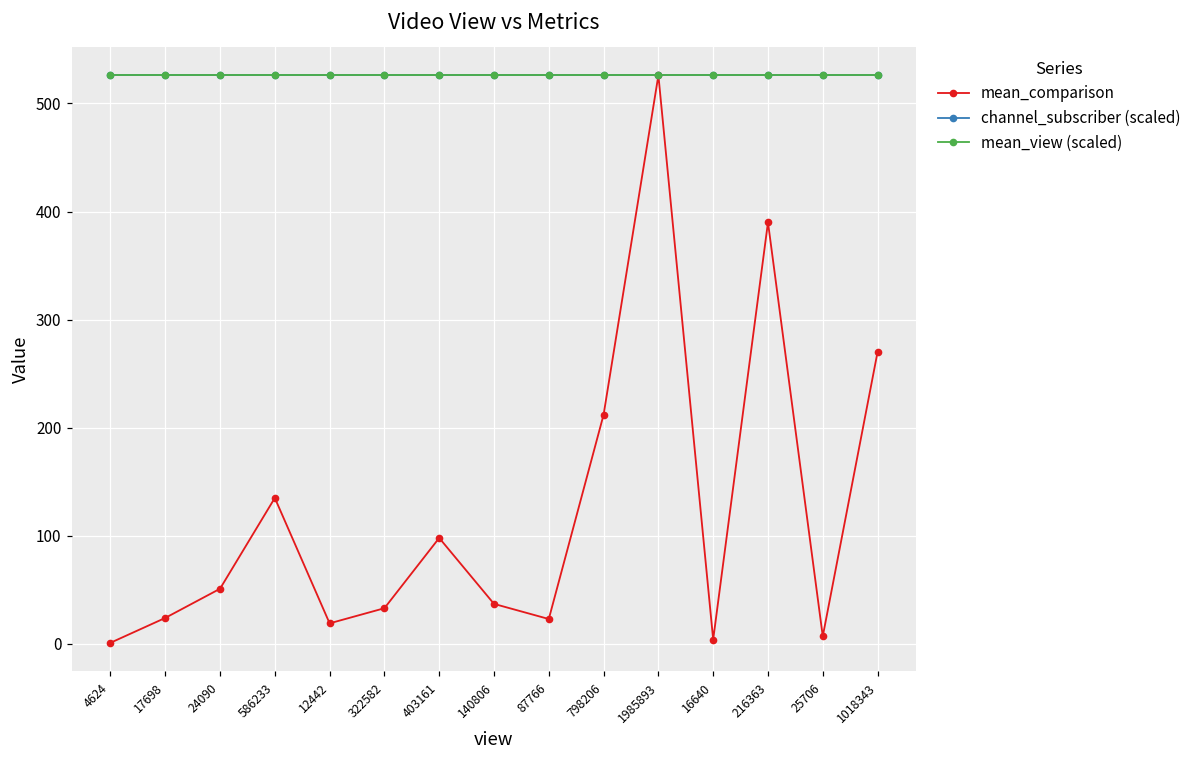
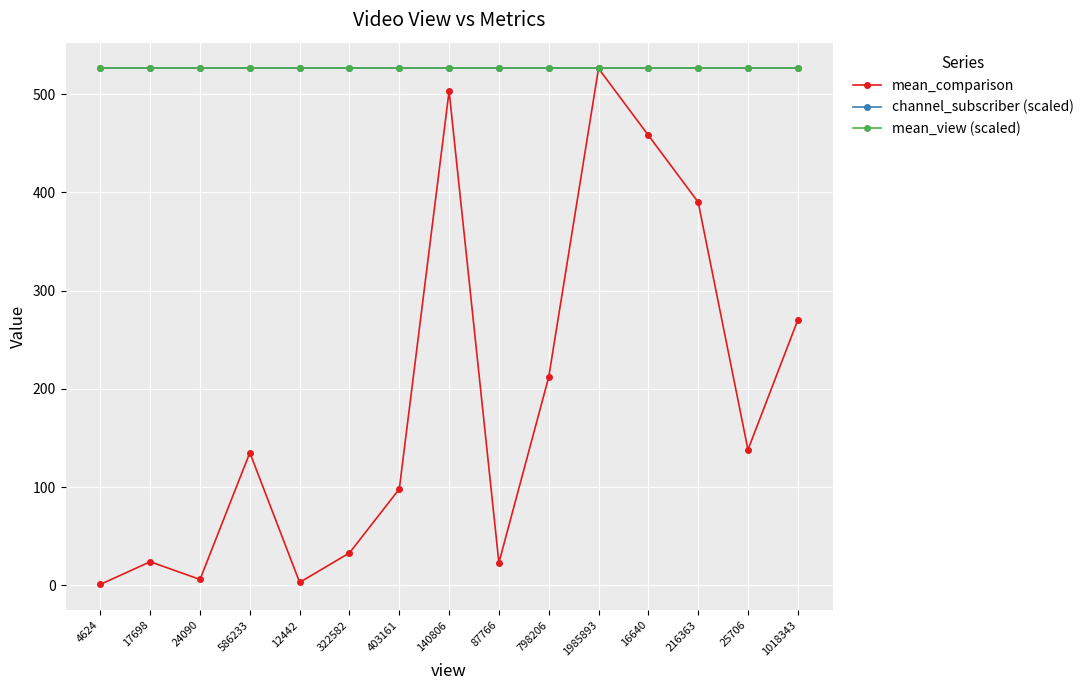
  {
    "mean_comparison": {
      "4624": 0,
      "17698": 20,
-     "24090": 50,
+     "24090": 10,
      "586233": 140,
-     "12442": 20,
+     "12442": 0,
      "322582": 30,
      "403161": 100,
-     "140806": 40,
+     "140806": 500,
      "87766": 20,
      "798206": 210,
-     "16640": 0,
+     "16640": 460,
      "216363": 390,
-     "25706": 10,
+     "25706": 140,
      "1018343": 270
    },
    "mean_view (scaled)": {
      "4624": 530,
      "17698": 530,
      "24090": 530,
      "586233": 530,
      "12442": 530,
      "322582": 530,
      "403161": 530,
      "140806": 530,
      "87766": 530,
      "798206": 530,
      "16640": 530,
      "216363": 530,
      "25706": 530,
      "1018343": 530
    }
  }
